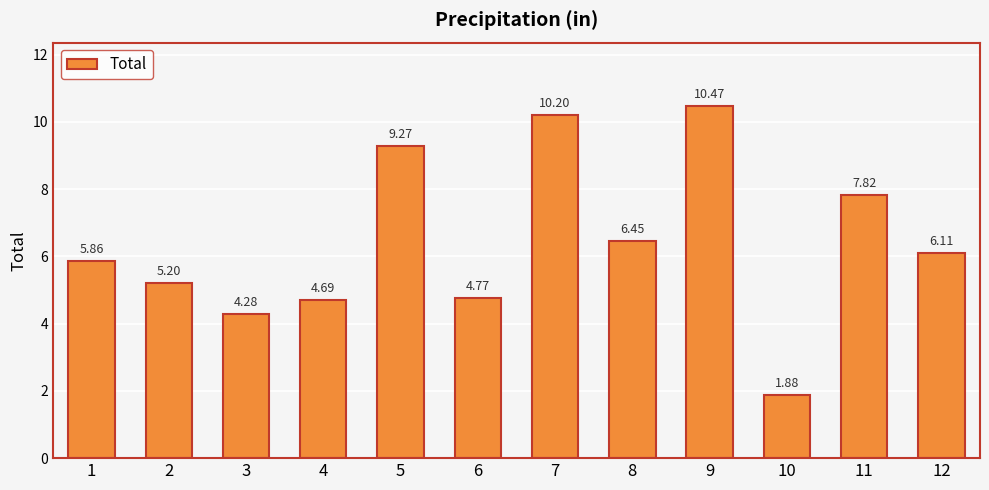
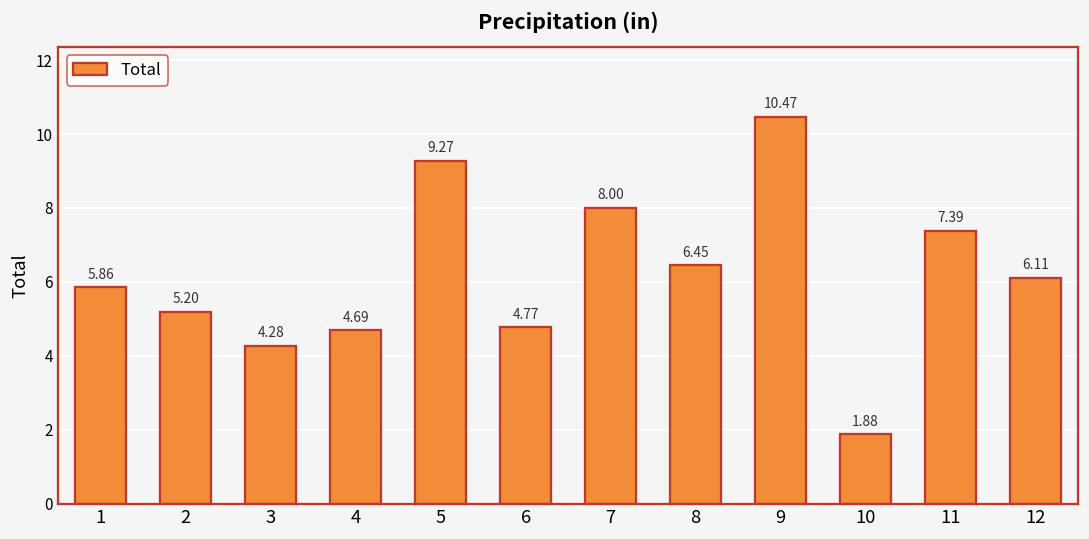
  {
    "1": 5.86,
    "2": 5.20,
    "3": 4.28,
    "4": 4.69,
    "5": 9.27,
    "6": 4.77,
-   "7": 10.20,
+   "7": 8.00,
    "8": 6.45,
    "9": 10.47,
    "10": 1.88,
-   "11": 7.82,
+   "11": 7.39,
    "12": 6.11
  }
